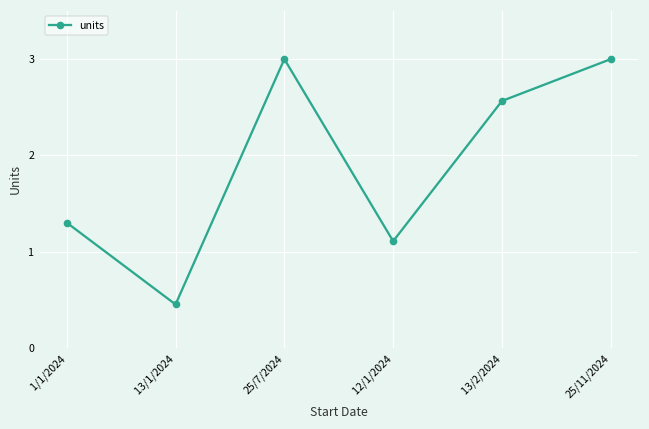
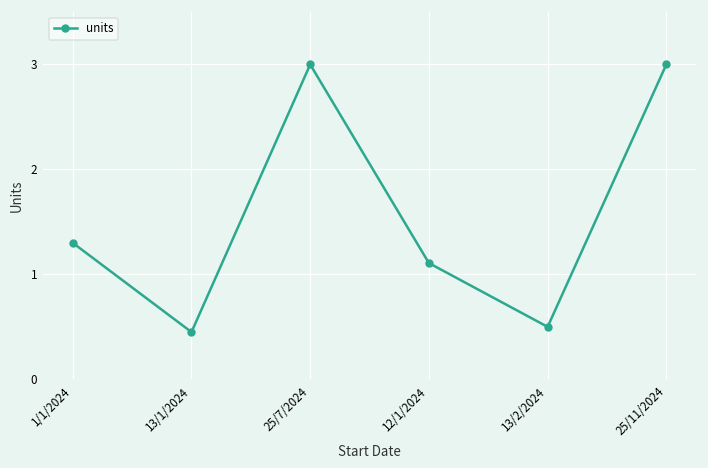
  {
    "1/1/2024": 1.3,
    "13/1/2024": 0.4,
    "25/7/2024": 3.0,
    "12/1/2024": 1.1,
-   "13/2/2024": 2.6,
+   "13/2/2024": 0.5,
    "25/11/2024": 3.0
  }
